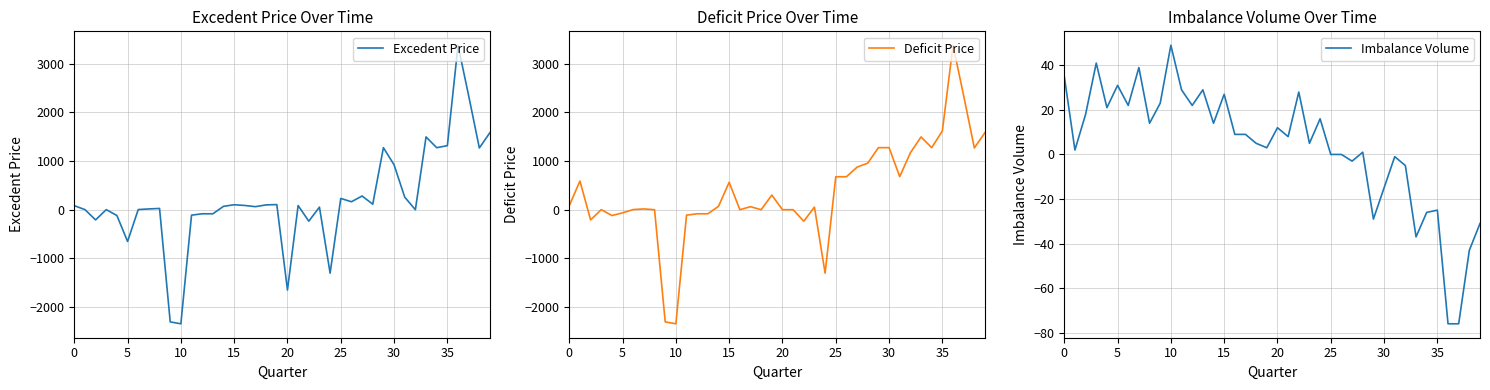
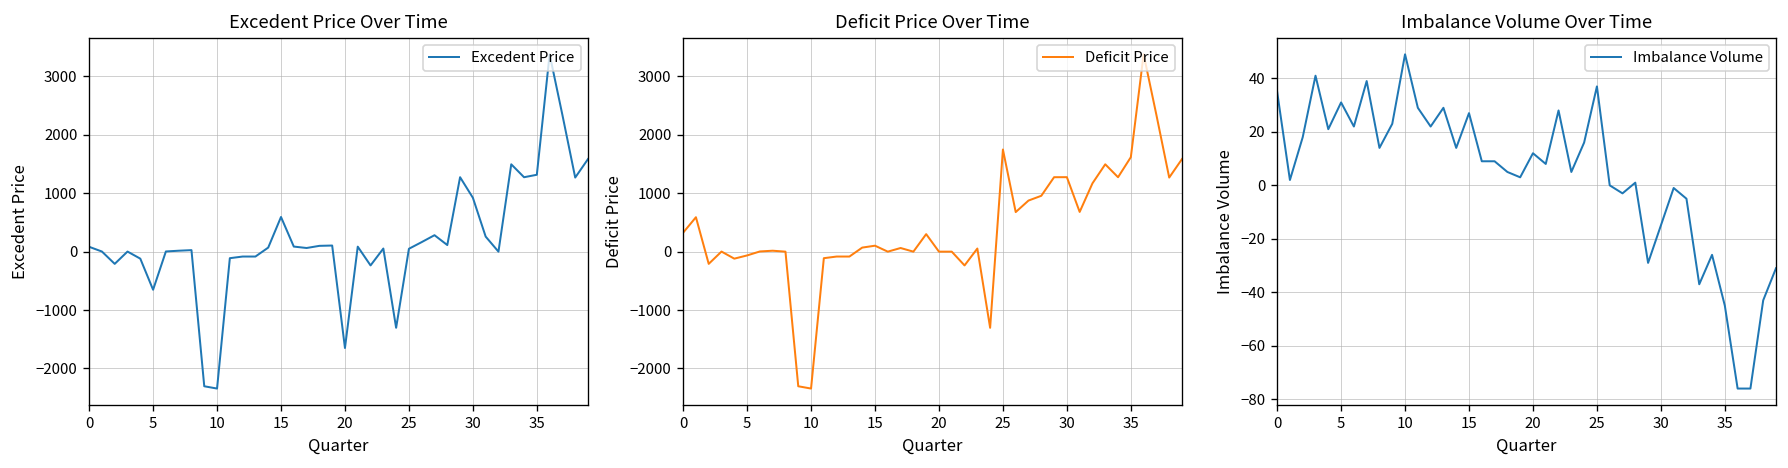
  {
    "Excedent Price Over Time": {
      "0": 100,
      "5": -700,
      "10": -2300,
-     "15": 100,
+     "15": 600,
      "20": -1600,
-     "25": 200,
+     "25": 0,
      "30": 900,
      "35": 1300
    },
    "Deficit Price Over Time": {
-     "0": 100,
+     "0": 300,
      "5": -100,
      "10": -2300,
-     "15": 600,
+     "15": 100,
      "20": 0,
-     "25": 700,
+     "25": 1700,
      "30": 1300,
      "35": 1600
    },
    "Imbalance Volume Over Time": {
      "0": 35,
      "5": 31,
      "10": 49,
      "15": 27,
      "20": 12,
-     "25": 0,
+     "25": 37,
      "30": -15,
-     "35": -25
+     "35": -45
    }
  }
